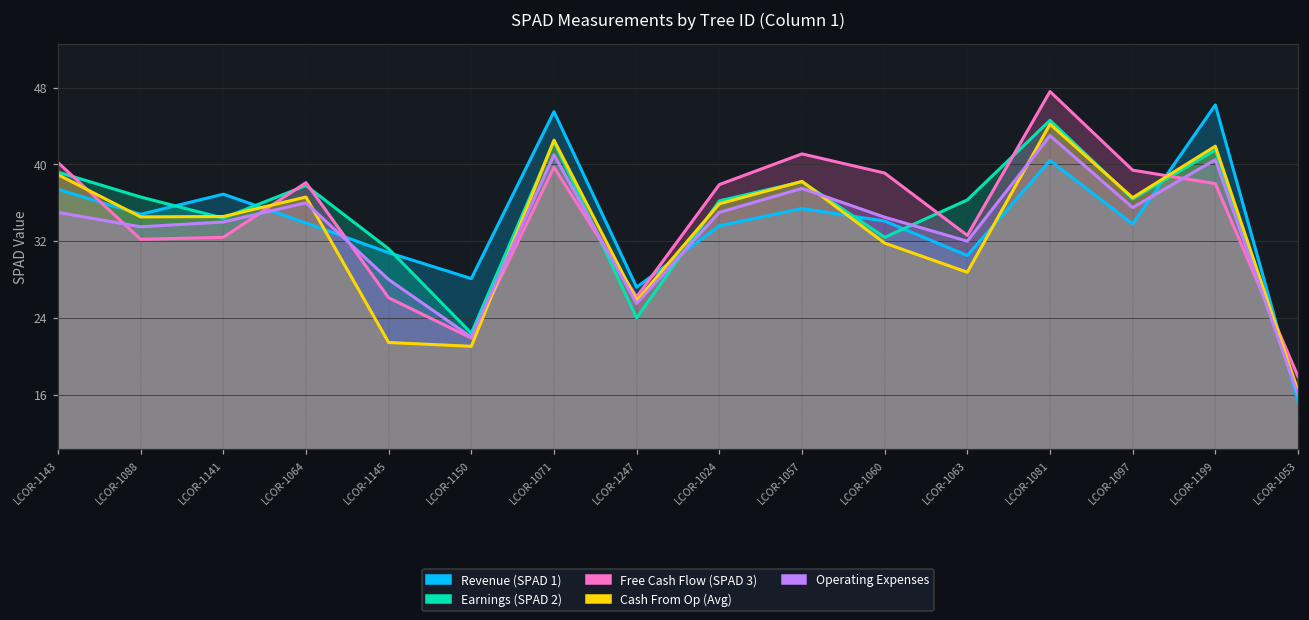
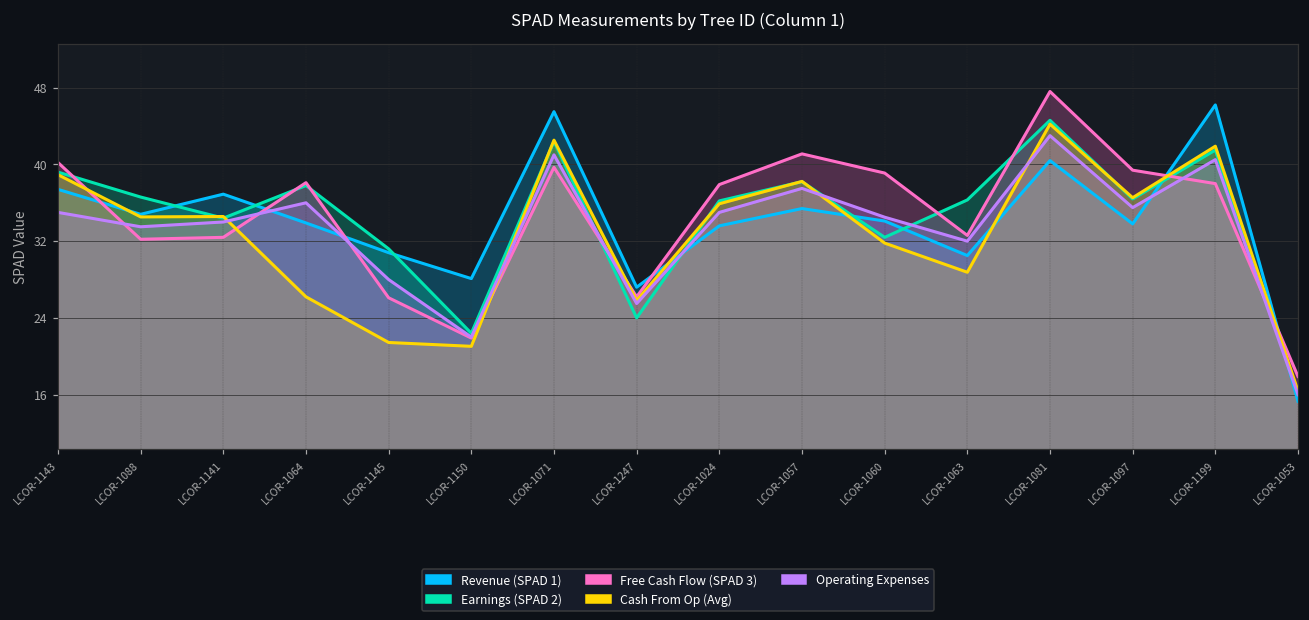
  {
    "Cash From Op (Avg)": {
-     "LCOR-1064": 37,
+     "LCOR-1064": 26,
      "LCOR-1145": 21,
      "LCOR-1150": 21,
      "LCOR-1247": 26,
      "LCOR-1024": 36,
      "LCOR-1060": 32,
      "LCOR-1063": 29,
      "LCOR-1081": 44,
      "LCOR-1199": 42,
      "LCOR-1053": 16
    }
  }
